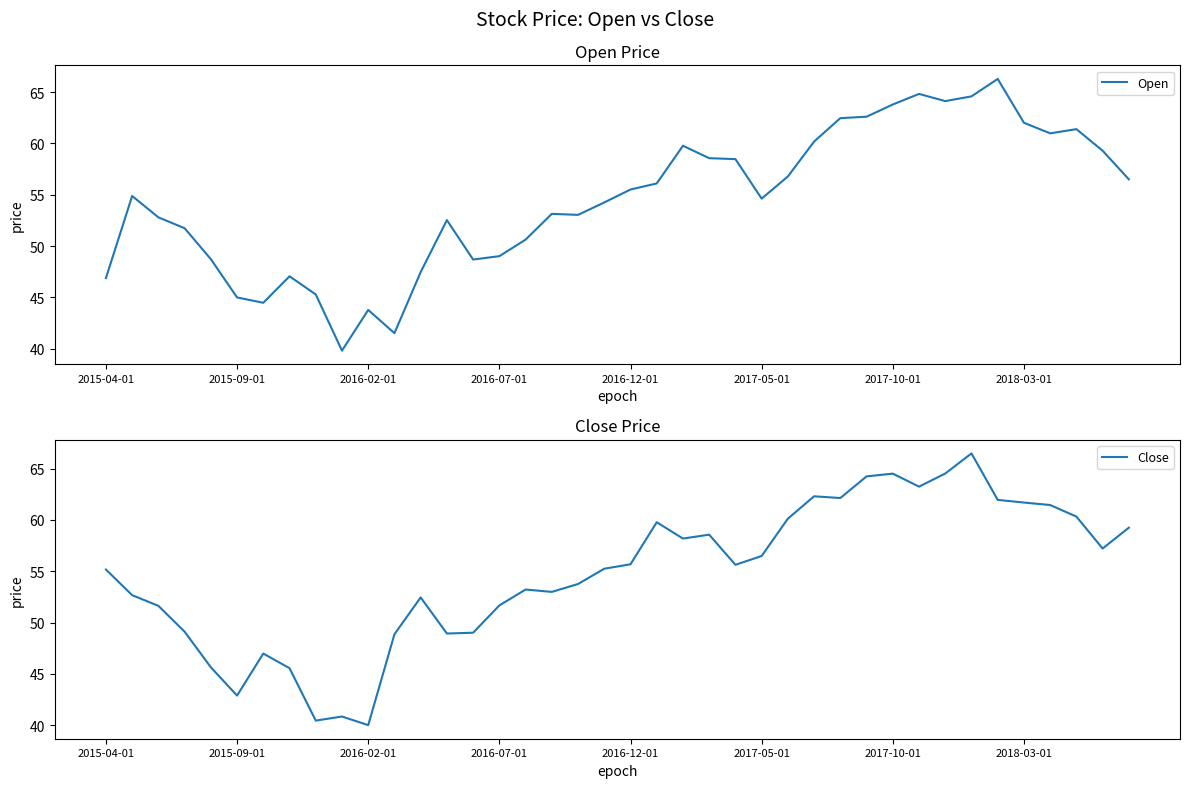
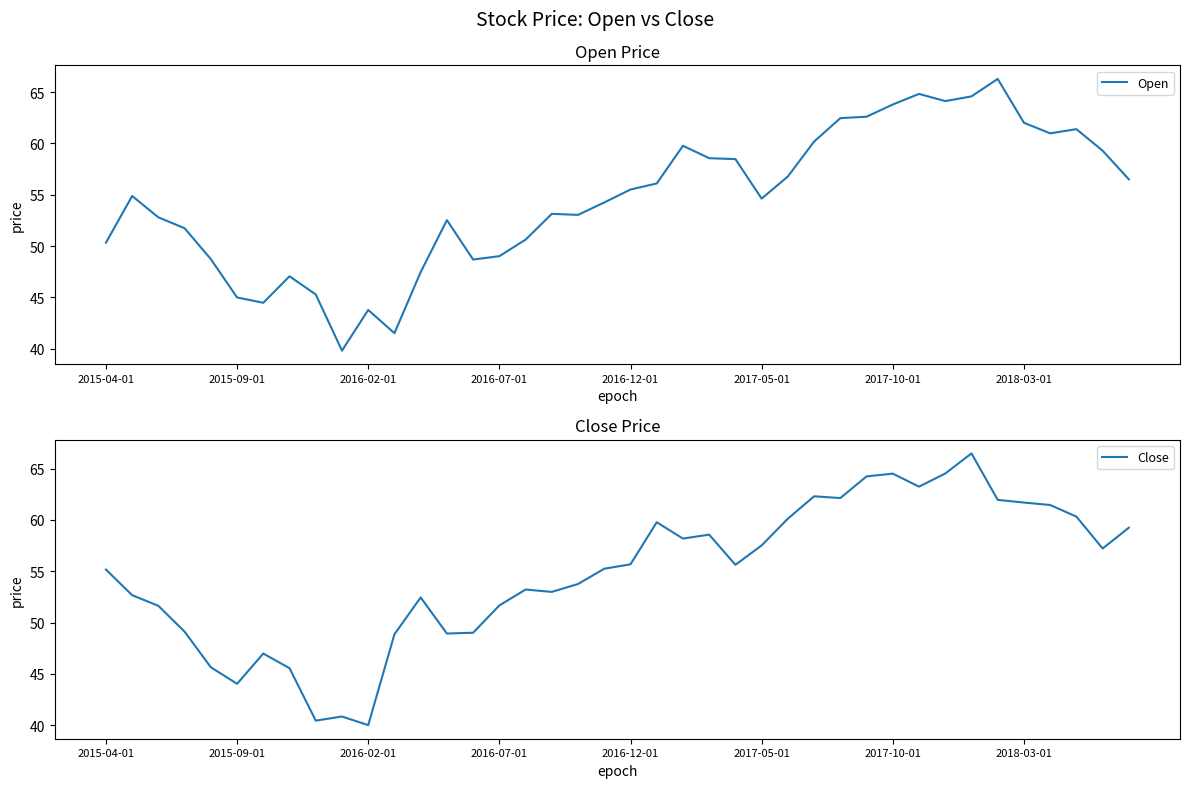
  {
    "Open Price": {
-     "2015-04-01": 46.9,
+     "2015-04-01": 50.3,
      "2015-09-01": 45.0,
      "2016-02-01": 43.8,
      "2016-07-01": 49.0,
      "2016-12-01": 55.5,
      "2017-05-01": 54.6,
      "2017-10-01": 63.8,
      "2018-03-01": 62.0
    },
    "Close Price": {
      "2015-04-01": 55.2,
-     "2015-09-01": 42.9,
+     "2015-09-01": 44.0,
      "2016-02-01": 40.0,
      "2016-07-01": 51.7,
      "2016-12-01": 55.7,
-     "2017-05-01": 56.5,
+     "2017-05-01": 57.5,
      "2017-10-01": 64.5,
      "2018-03-01": 61.7
    }
  }
